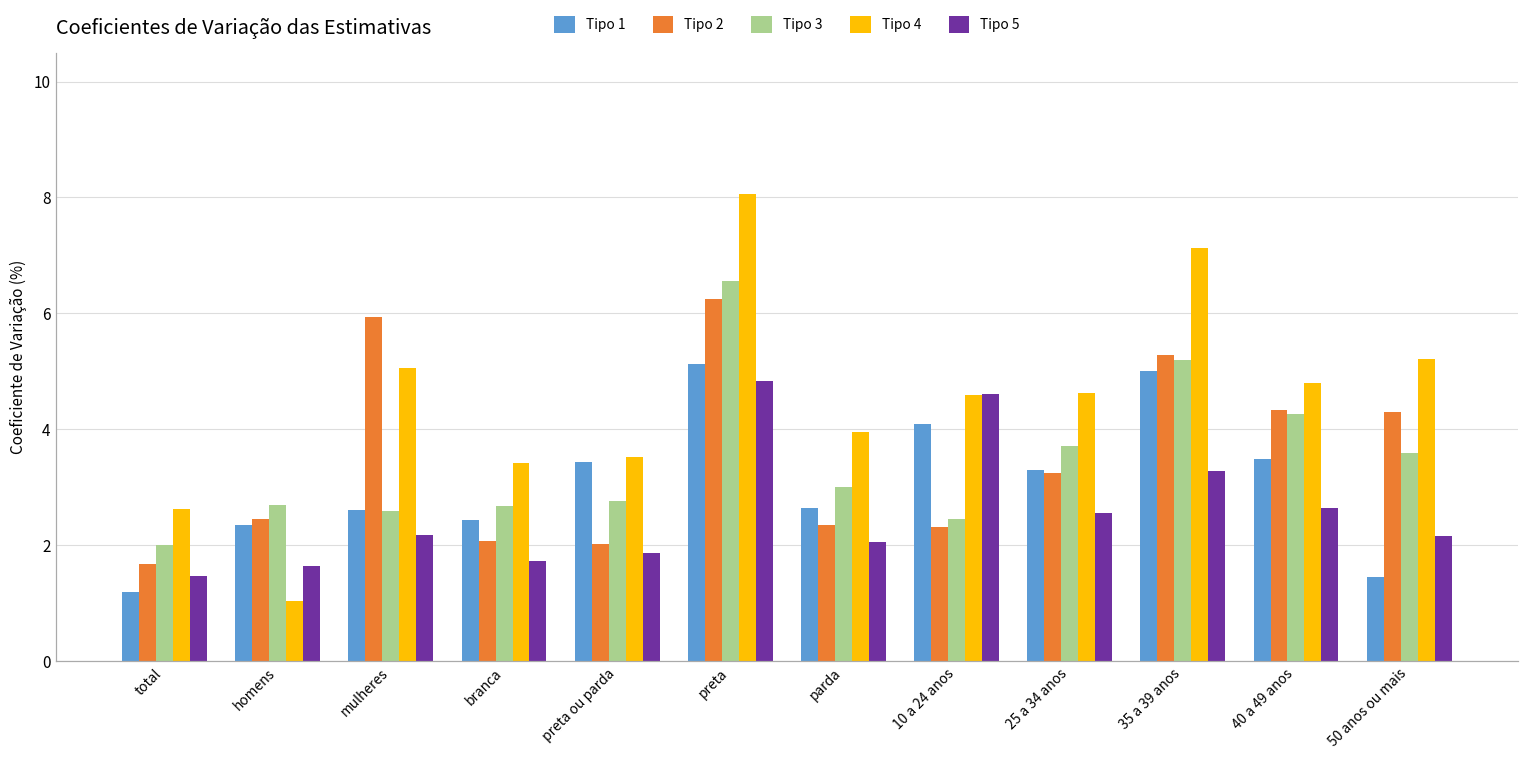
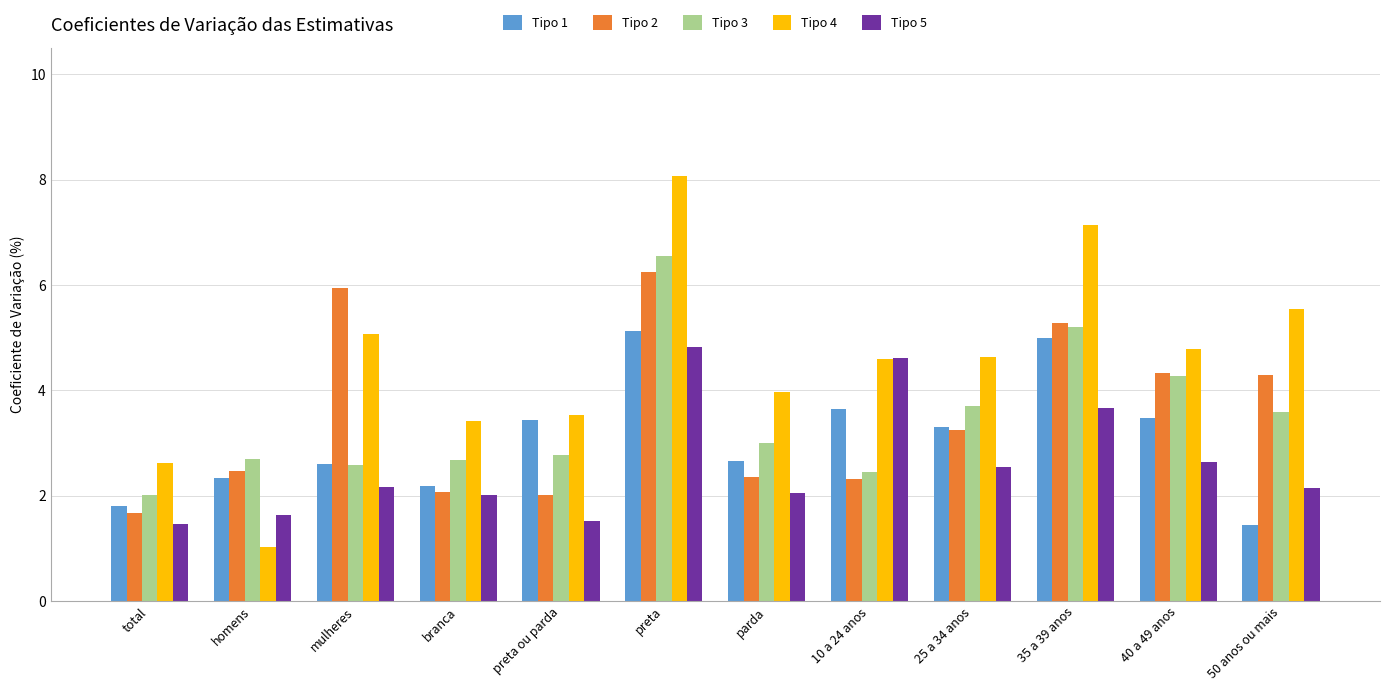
  {
    "Tipo 1": {
-     "total": 1.2,
+     "total": 1.8,
      "homens": 2.3,
      "mulheres": 2.6,
-     "branca": 2.4,
+     "branca": 2.2,
      "preta ou parda": 3.4,
      "preta": 5.1,
      "parda": 2.7,
-     "10 a 24 anos": 4.1,
+     "10 a 24 anos": 3.7,
      "25 a 34 anos": 3.3,
      "35 a 39 anos": 5.0,
      "40 a 49 anos": 3.5,
      "50 anos ou mais": 1.5
    },
    "Tipo 2": {
      "total": 1.7,
      "homens": 2.5,
      "mulheres": 5.9,
      "branca": 2.1,
      "preta ou parda": 2.0,
      "preta": 6.2,
      "parda": 2.4,
      "10 a 24 anos": 2.3,
      "25 a 34 anos": 3.2,
      "35 a 39 anos": 5.3,
      "40 a 49 anos": 4.3,
      "50 anos ou mais": 4.3
    },
    "Tipo 3": {
      "total": 2.0,
      "homens": 2.7,
      "mulheres": 2.6,
      "branca": 2.7,
      "preta ou parda": 2.8,
      "preta": 6.6,
      "parda": 3.0,
      "10 a 24 anos": 2.5,
      "25 a 34 anos": 3.7,
      "35 a 39 anos": 5.2,
      "40 a 49 anos": 4.3,
      "50 anos ou mais": 3.6
    },
    "Tipo 4": {
      "total": 2.6,
      "homens": 1.0,
      "mulheres": 5.1,
      "branca": 3.4,
      "preta ou parda": 3.5,
      "preta": 8.1,
      "parda": 4.0,
      "10 a 24 anos": 4.6,
      "25 a 34 anos": 4.6,
      "35 a 39 anos": 7.1,
      "40 a 49 anos": 4.8,
-     "50 anos ou mais": 5.2
+     "50 anos ou mais": 5.6
    },
    "Tipo 5": {
      "total": 1.5,
      "homens": 1.6,
      "mulheres": 2.2,
-     "branca": 1.7,
-     "preta ou parda": 1.9,
+     "branca": 2.0,
+     "preta ou parda": 1.5,
      "preta": 4.8,
      "parda": 2.1,
      "10 a 24 anos": 4.6,
      "25 a 34 anos": 2.6,
-     "35 a 39 anos": 3.3,
+     "35 a 39 anos": 3.7,
      "40 a 49 anos": 2.6,
      "50 anos ou mais": 2.2
    }
  }
